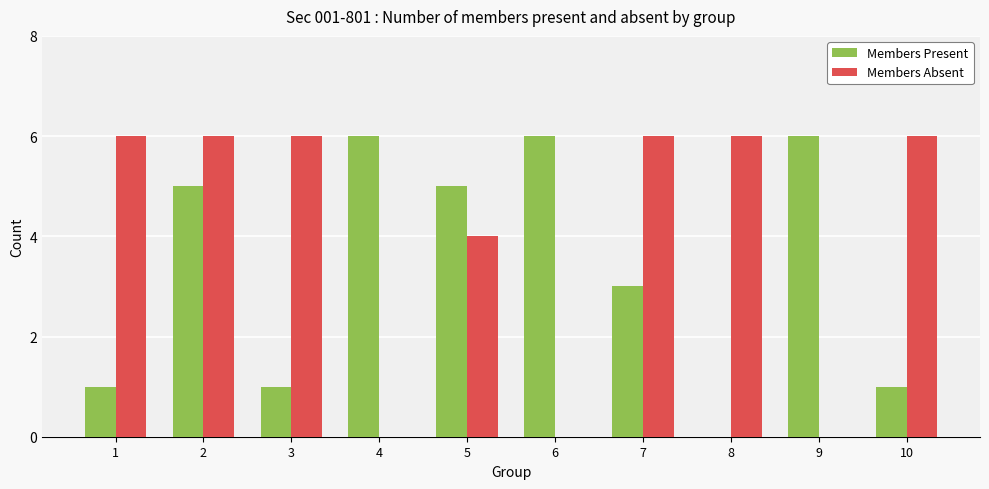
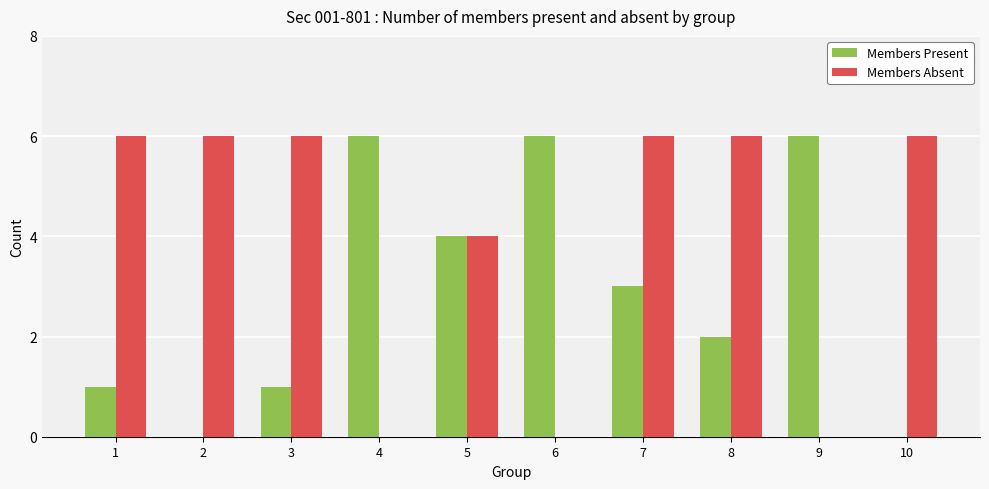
  {
    "Members Present": {
      "1": 1,
-     "2": 5,
+     "2": 0,
      "3": 1,
      "4": 6,
-     "5": 5,
+     "5": 4,
      "6": 6,
      "7": 3,
-     "8": 0,
+     "8": 2,
      "9": 6,
-     "10": 1
+     "10": 0
    },
    "Members Absent": {
      "1": 6,
      "2": 6,
      "3": 6,
      "4": 0,
      "5": 4,
      "6": 0,
      "7": 6,
      "8": 6,
      "9": 0,
      "10": 6
    }
  }
